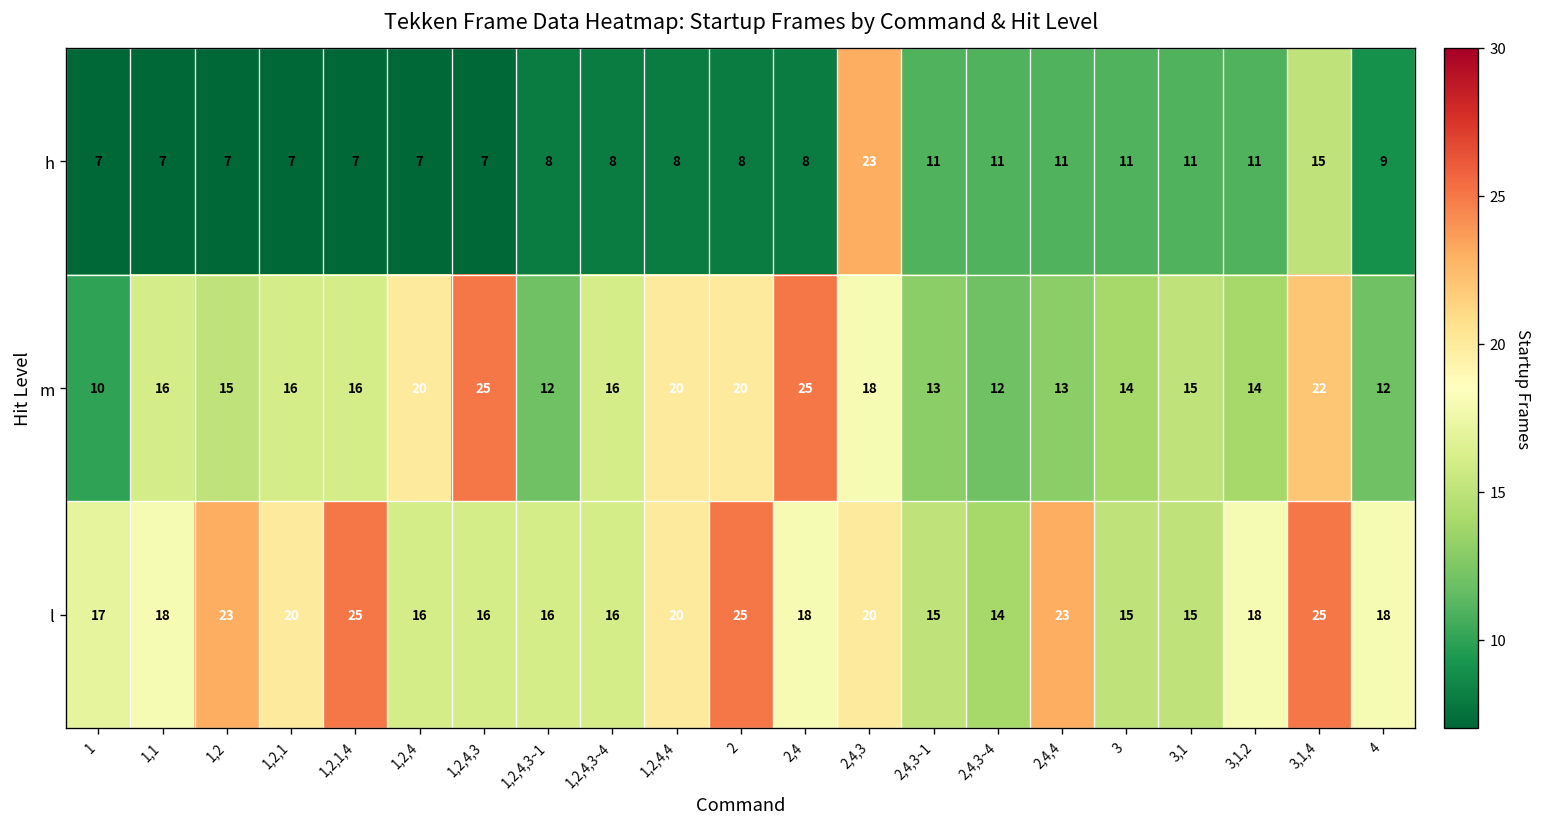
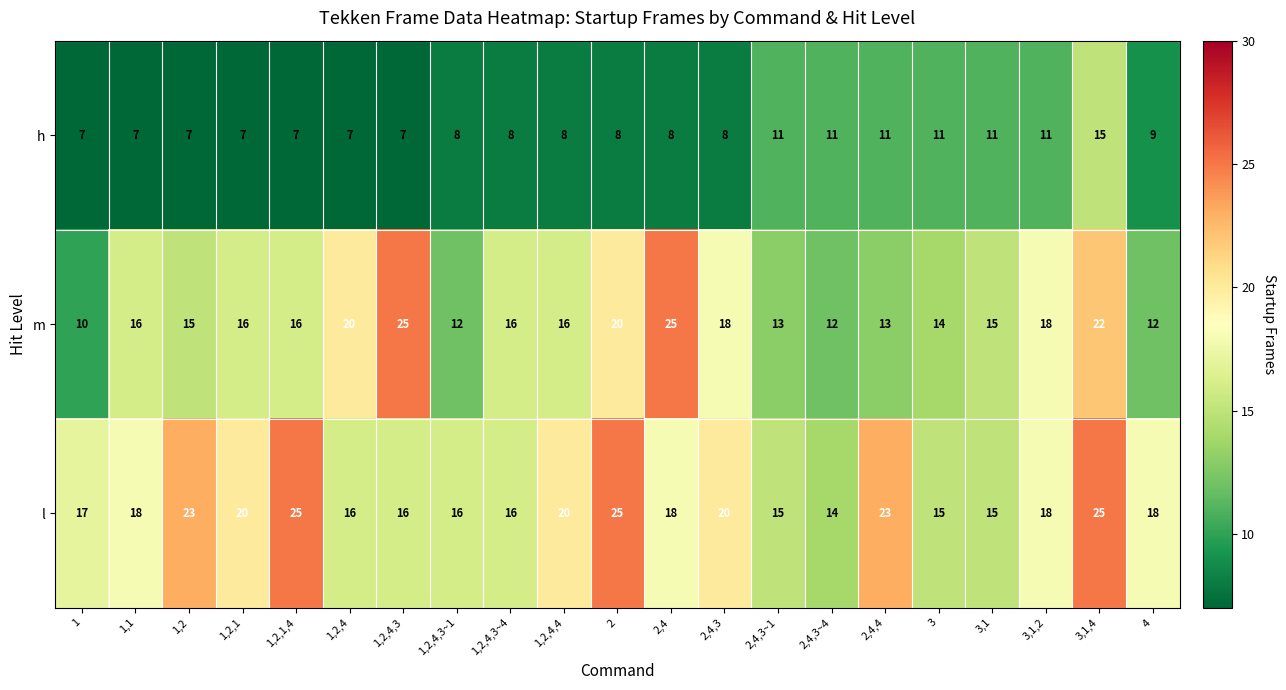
  {
    "h": {
      "1": 7,
      "1,1": 7,
      "1,2": 7,
      "1,2,1": 7,
      "1,2,1,4": 7,
      "1,2,4": 7,
      "1,2,4,3": 7,
      "1,2,4,3~1": 8,
      "1,2,4,3~4": 8,
      "1,2,4,4": 8,
      "2": 8,
      "2,4": 8,
-     "2,4,3": 23,
+     "2,4,3": 8,
      "2,4,3~1": 11,
      "2,4,3~4": 11,
      "2,4,4": 11,
      "3": 11,
      "3,1": 11,
      "3,1,2": 11,
      "3,1,4": 15,
      "4": 9
    },
    "m": {
      "1": 10,
      "1,1": 16,
      "1,2": 15,
      "1,2,1": 16,
      "1,2,1,4": 16,
      "1,2,4": 20,
      "1,2,4,3": 25,
      "1,2,4,3~1": 12,
      "1,2,4,3~4": 16,
-     "1,2,4,4": 20,
+     "1,2,4,4": 16,
      "2": 20,
      "2,4": 25,
      "2,4,3": 18,
      "2,4,3~1": 13,
      "2,4,3~4": 12,
      "2,4,4": 13,
      "3": 14,
      "3,1": 15,
-     "3,1,2": 14,
+     "3,1,2": 18,
      "3,1,4": 22,
      "4": 12
    },
    "l": {
      "1": 17,
      "1,1": 18,
      "1,2": 23,
      "1,2,1": 20,
      "1,2,1,4": 25,
      "1,2,4": 16,
      "1,2,4,3": 16,
      "1,2,4,3~1": 16,
      "1,2,4,3~4": 16,
      "1,2,4,4": 20,
      "2": 25,
      "2,4": 18,
      "2,4,3": 20,
      "2,4,3~1": 15,
      "2,4,3~4": 14,
      "2,4,4": 23,
      "3": 15,
      "3,1": 15,
      "3,1,2": 18,
      "3,1,4": 25,
      "4": 18
    }
  }
